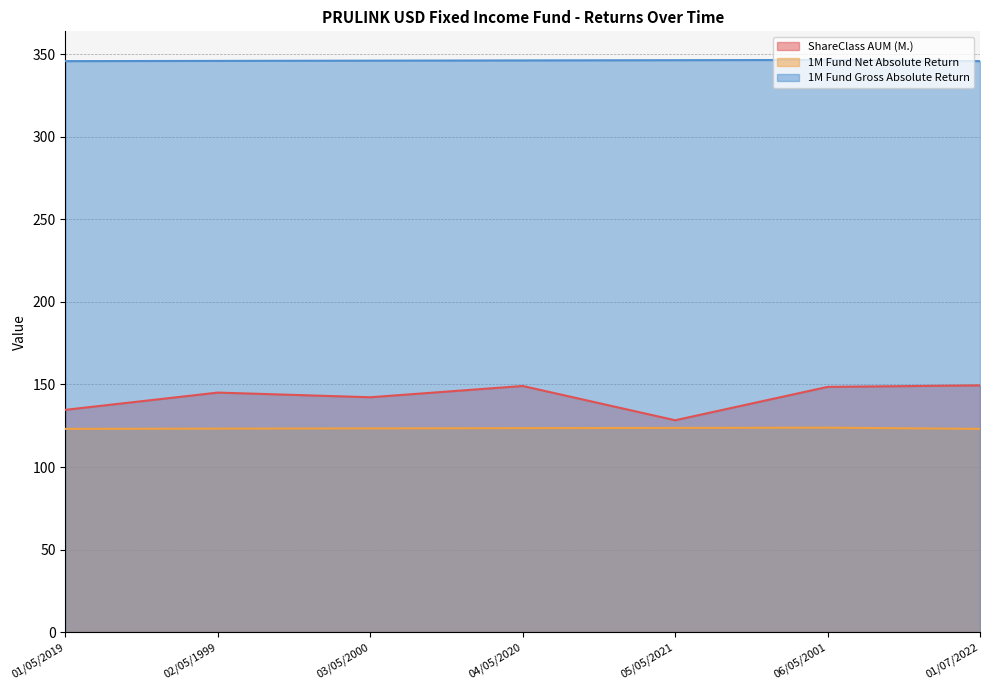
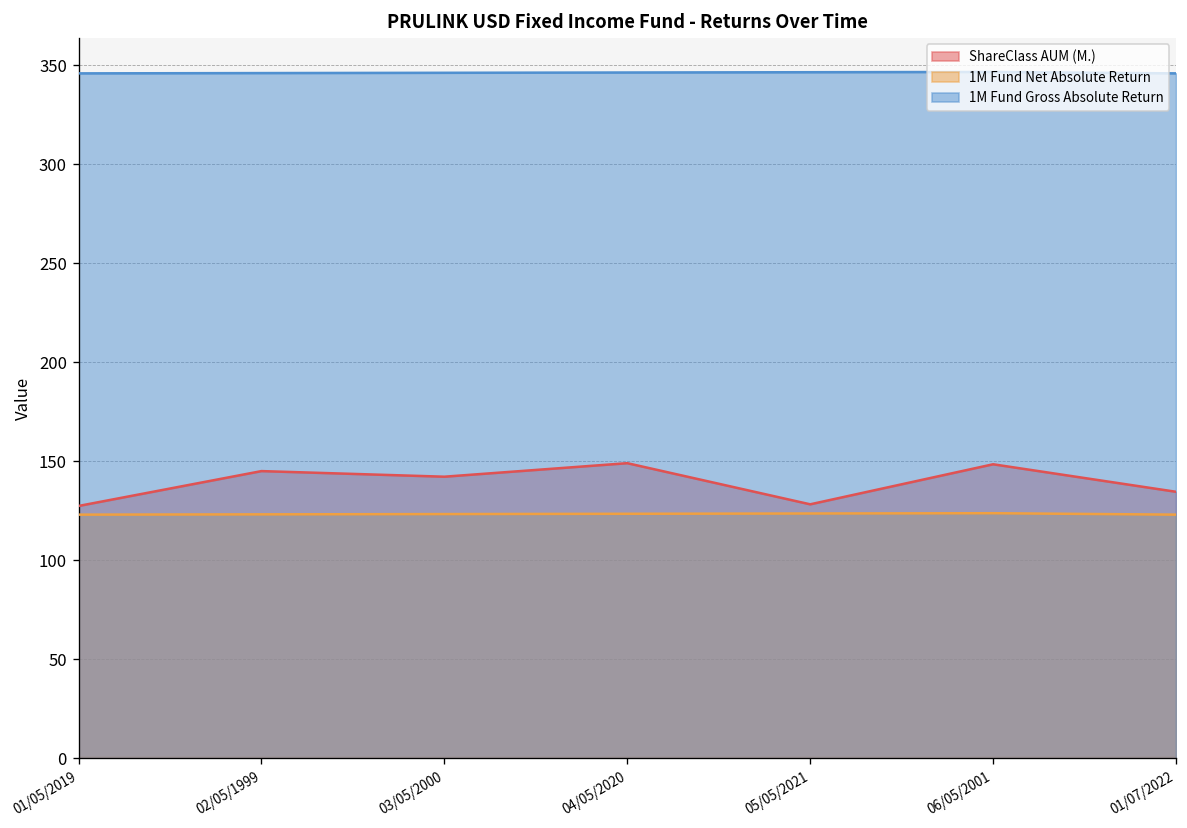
  {
    "ShareClass AUM (M.)": {
-     "01/05/2019": 135,
+     "01/05/2019": 127,
      "02/05/1999": 145,
      "03/05/2000": 142,
      "04/05/2020": 149,
      "05/05/2021": 128,
      "06/05/2001": 149,
-     "01/07/2022": 149
+     "01/07/2022": 135
    },
    "1M Fund Net Absolute Return": {
      "01/05/2019": 123,
      "02/05/1999": 123,
      "03/05/2000": 123,
      "04/05/2020": 124,
      "05/05/2021": 124,
      "06/05/2001": 124,
      "01/07/2022": 123
    },
    "1M Fund Gross Absolute Return": {
      "01/05/2019": 346,
      "02/05/1999": 346,
      "03/05/2000": 346,
      "04/05/2020": 346,
      "05/05/2021": 346,
      "01/07/2022": 346
    }
  }
